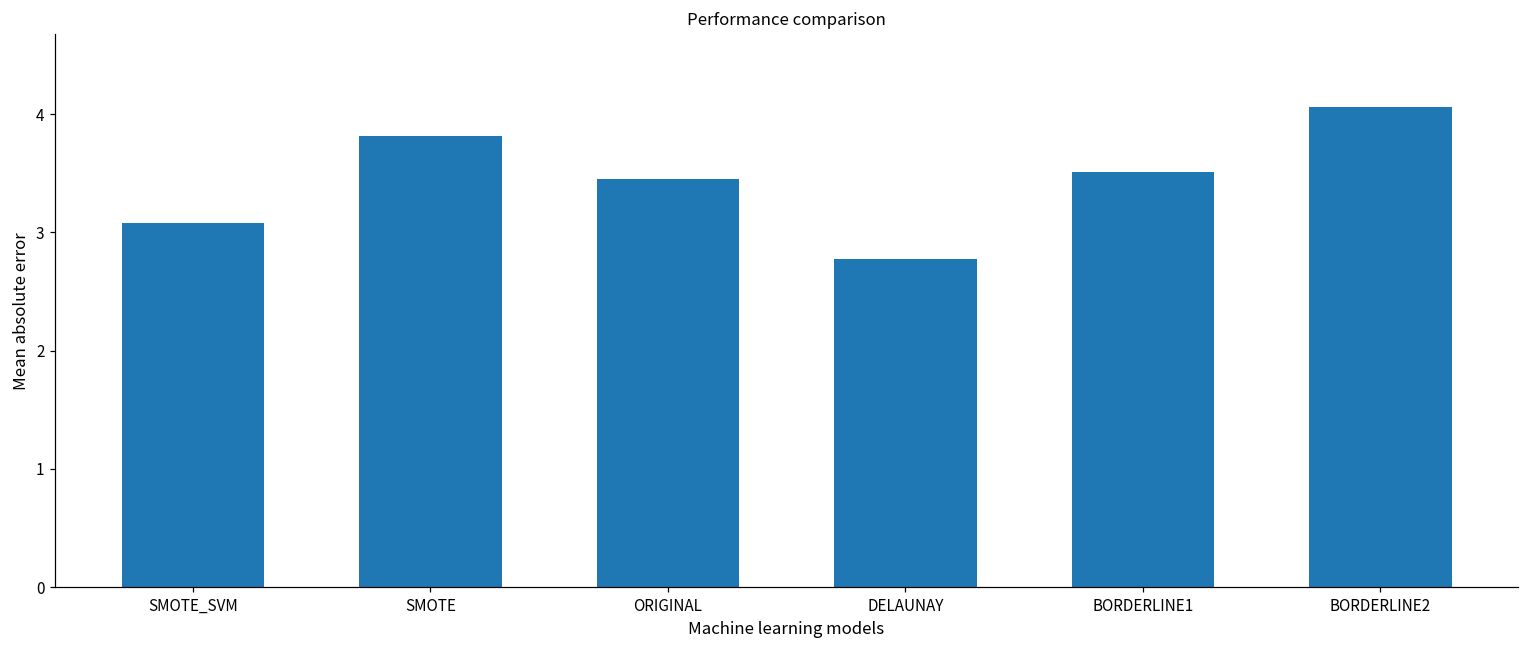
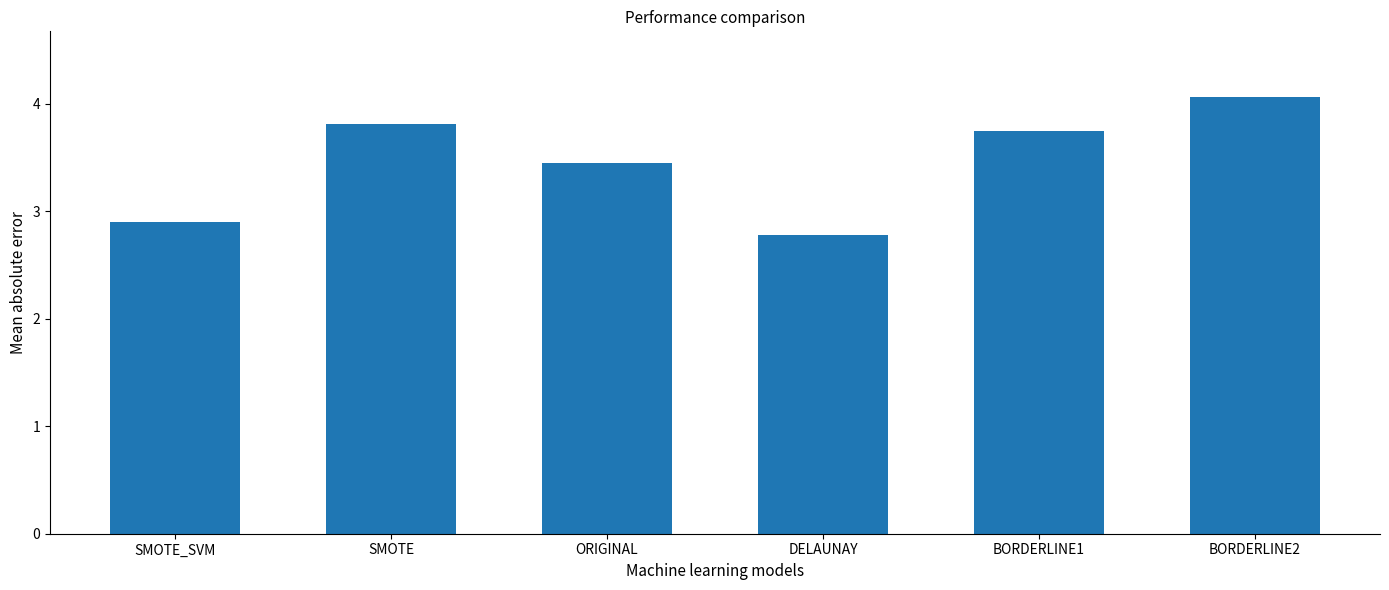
  {
-   "SMOTE_SVM": 3.08,
+   "SMOTE_SVM": 2.90,
    "SMOTE": 3.81,
    "ORIGINAL": 3.45,
    "DELAUNAY": 2.78,
-   "BORDERLINE1": 3.52,
+   "BORDERLINE1": 3.75,
    "BORDERLINE2": 4.07
  }
